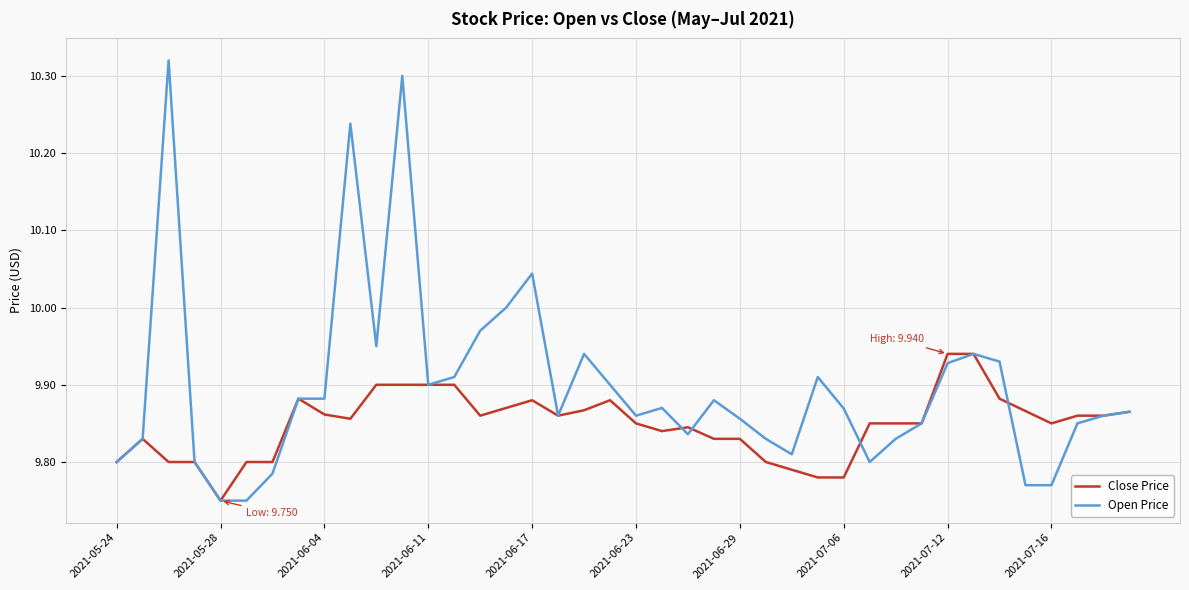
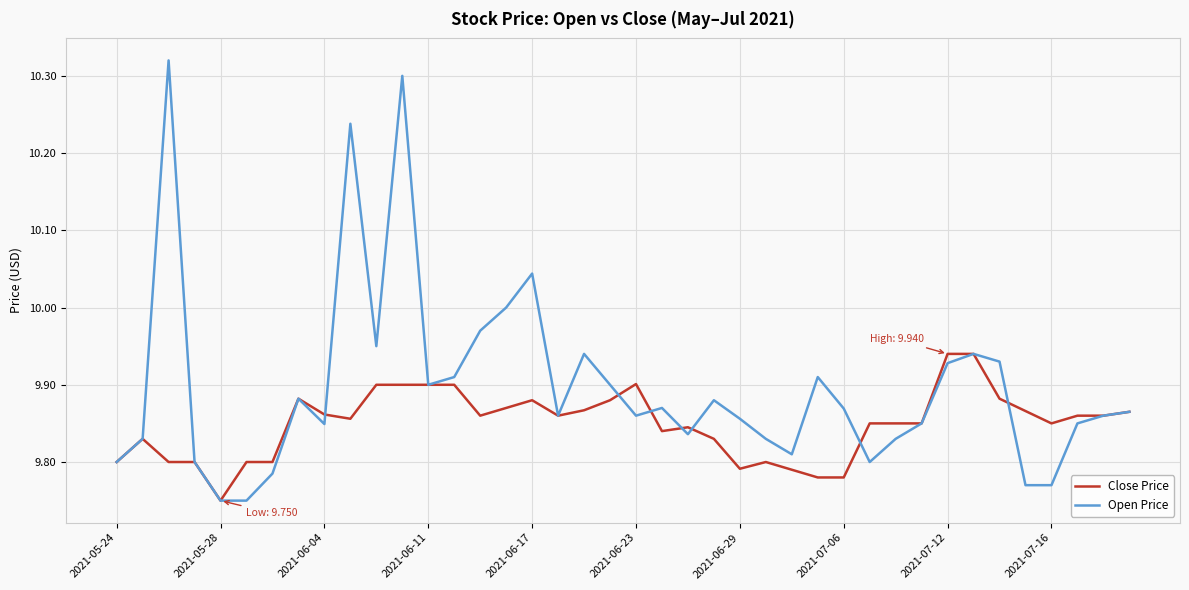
  {
    "Close Price": {
      "2021-06-04": 9.86,
      "2021-06-17": 9.88,
-     "2021-06-23": 9.85,
-     "2021-06-29": 9.83,
+     "2021-06-23": 9.90,
+     "2021-06-29": 9.79,
      "2021-07-06": 9.78,
      "2021-07-16": 9.85
    },
    "Open Price": {
-     "2021-06-04": 9.88,
+     "2021-06-04": 9.85,
      "2021-06-17": 10.04,
      "2021-06-23": 9.86,
      "2021-06-29": 9.86,
      "2021-07-06": 9.87,
      "2021-07-12": 9.93,
      "2021-07-16": 9.77
    }
  }
